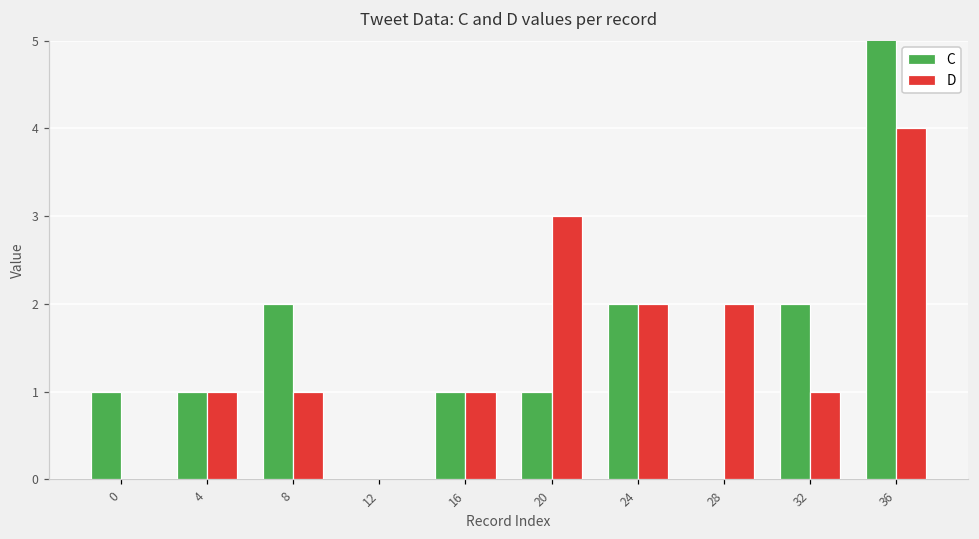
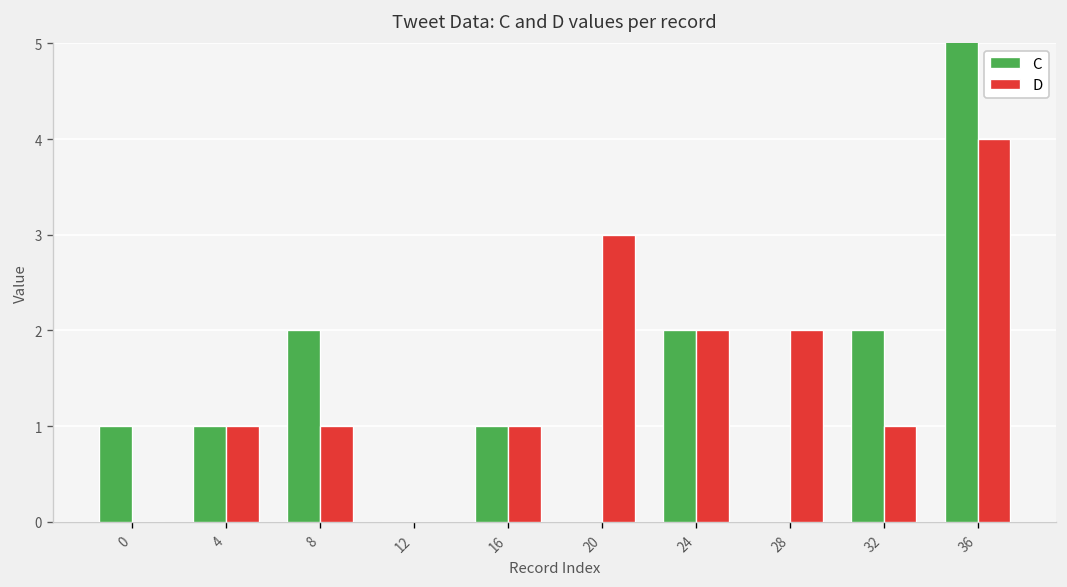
  {
    "C": {
      "0": 1,
      "4": 1,
      "8": 2,
      "12": 0,
      "16": 1,
-     "20": 1,
+     "20": 0,
      "24": 2,
      "28": 0,
      "32": 2
    },
    "D": {
      "0": 0,
      "4": 1,
      "8": 1,
      "12": 0,
      "16": 1,
      "20": 3,
      "24": 2,
      "28": 2,
      "32": 1,
      "36": 4
    }
  }
